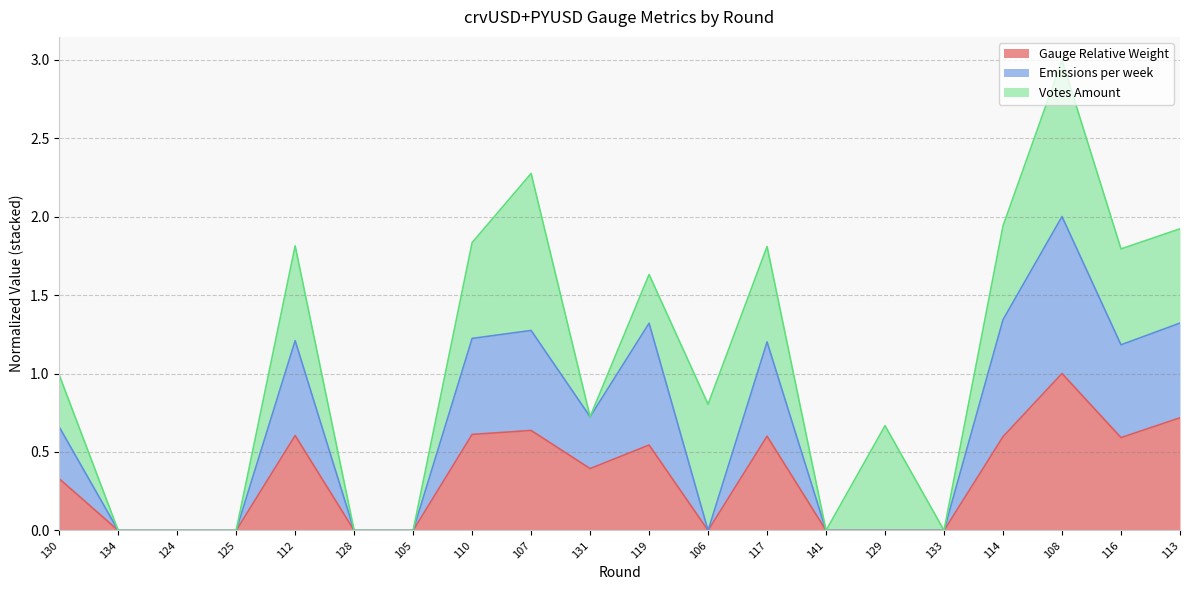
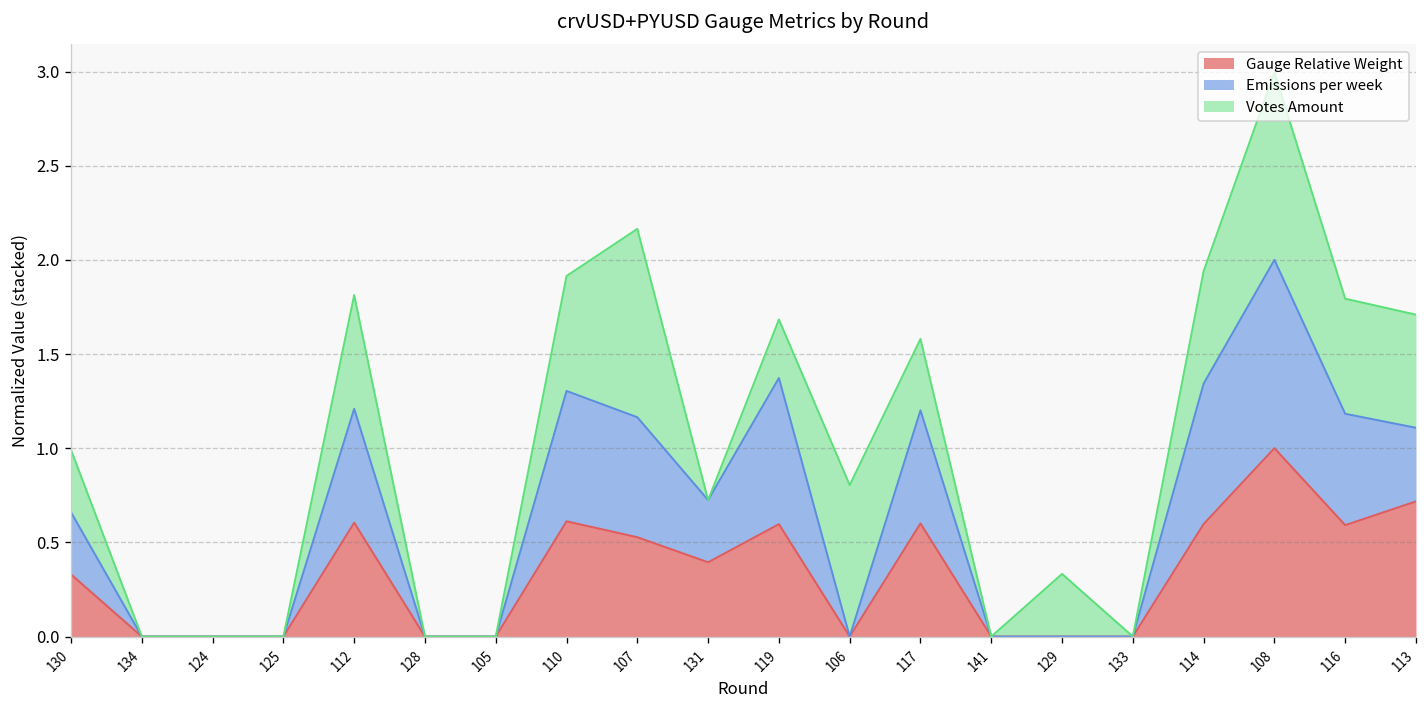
  {
    "Gauge Relative Weight": {
      "130": 0.33,
      "112": 0.60,
      "110": 0.61,
-     "107": 0.64,
+     "107": 0.53,
      "131": 0.39,
-     "119": 0.54,
+     "119": 0.60,
      "117": 0.60,
      "114": 0.60,
      "108": 1.00,
      "116": 0.59,
      "113": 0.72
    },
    "Emissions per week": {
      "130": 0.33,
      "112": 0.60,
-     "110": 0.61,
+     "110": 0.69,
      "107": 0.64,
      "119": 0.78,
      "117": 0.60,
      "114": 0.75,
      "108": 1.00,
      "116": 0.59,
-     "113": 0.60
+     "113": 0.39
    },
    "Votes Amount": {
      "130": 0.33,
      "112": 0.60,
      "110": 0.61,
      "107": 1.00,
      "119": 0.31,
      "106": 0.80,
-     "117": 0.61,
-     "129": 0.67,
+     "117": 0.38,
+     "129": 0.33,
      "114": 0.60,
      "116": 0.61,
      "113": 0.60
    }
  }
